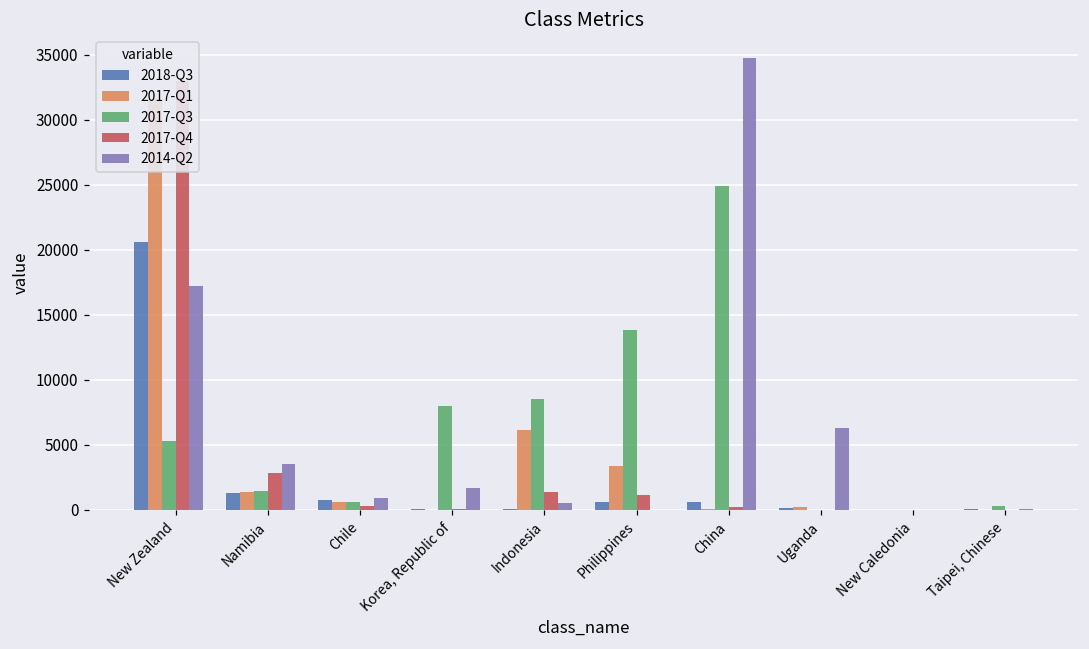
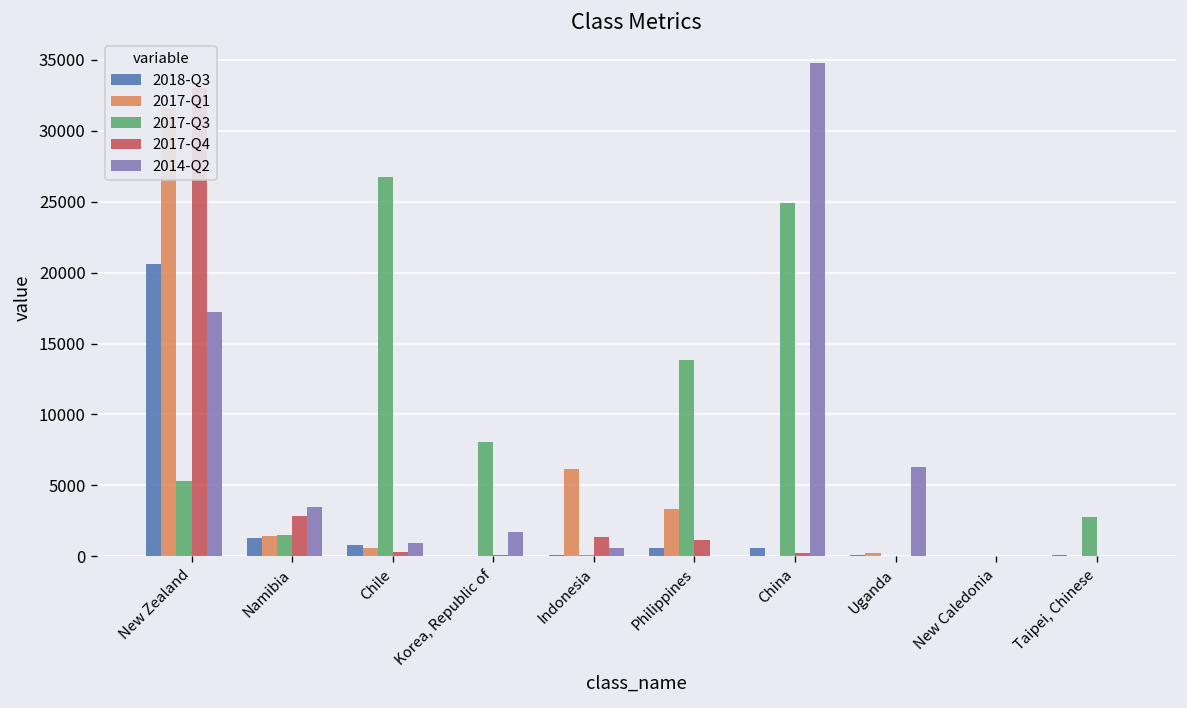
  {
    "2017-Q3": {
      "New Zealand": 5300,
      "Namibia": 1500,
-     "Chile": 600,
+     "Chile": 26700,
      "Korea, Republic of": 8000,
-     "Indonesia": 8600,
+     "Indonesia": 100,
      "Philippines": 13800,
      "China": 24900,
      "Uganda": 0,
      "New Caledonia": 0,
-     "Taipei, Chinese": 300
+     "Taipei, Chinese": 2800
    }
  }
